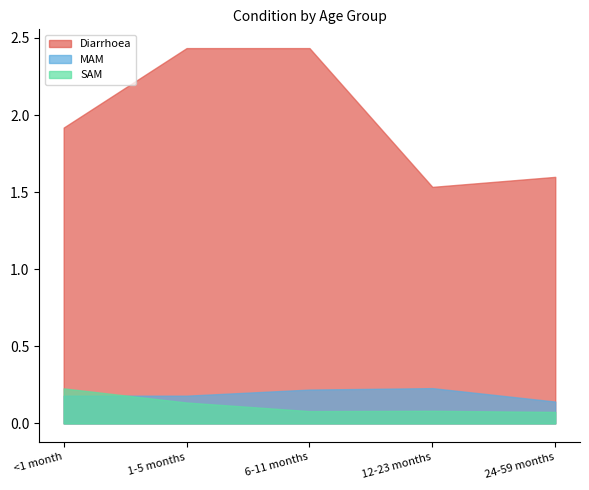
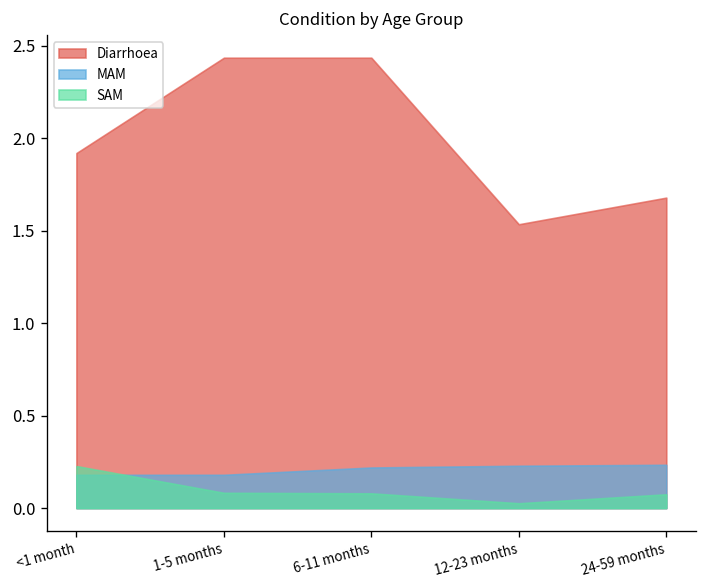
  {
    "Diarrhoea": {
      "<1 month": 1.92,
      "1-5 months": 2.43,
      "6-11 months": 2.43,
      "12-23 months": 1.53,
-     "24-59 months": 1.60
+     "24-59 months": 1.68
    },
    "MAM": {
      "<1 month": 0.18,
      "1-5 months": 0.18,
      "6-11 months": 0.22,
      "12-23 months": 0.23,
-     "24-59 months": 0.14
+     "24-59 months": 0.23
    },
    "SAM": {
      "<1 month": 0.23,
-     "1-5 months": 0.14,
+     "1-5 months": 0.08,
      "6-11 months": 0.08,
-     "12-23 months": 0.08,
+     "12-23 months": 0.03,
      "24-59 months": 0.07
    }
  }
